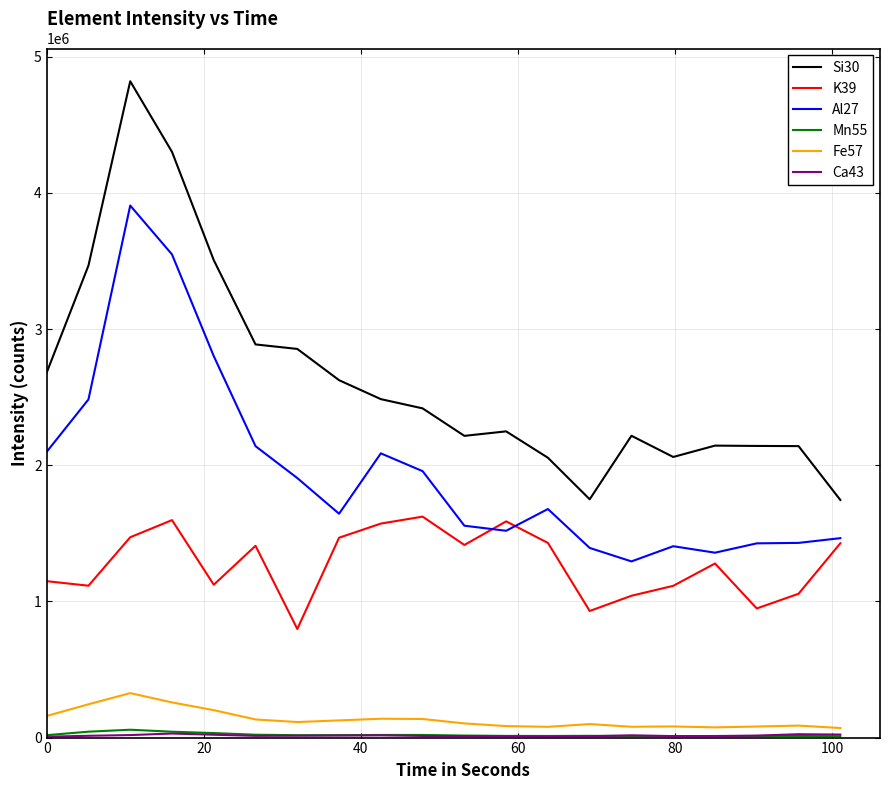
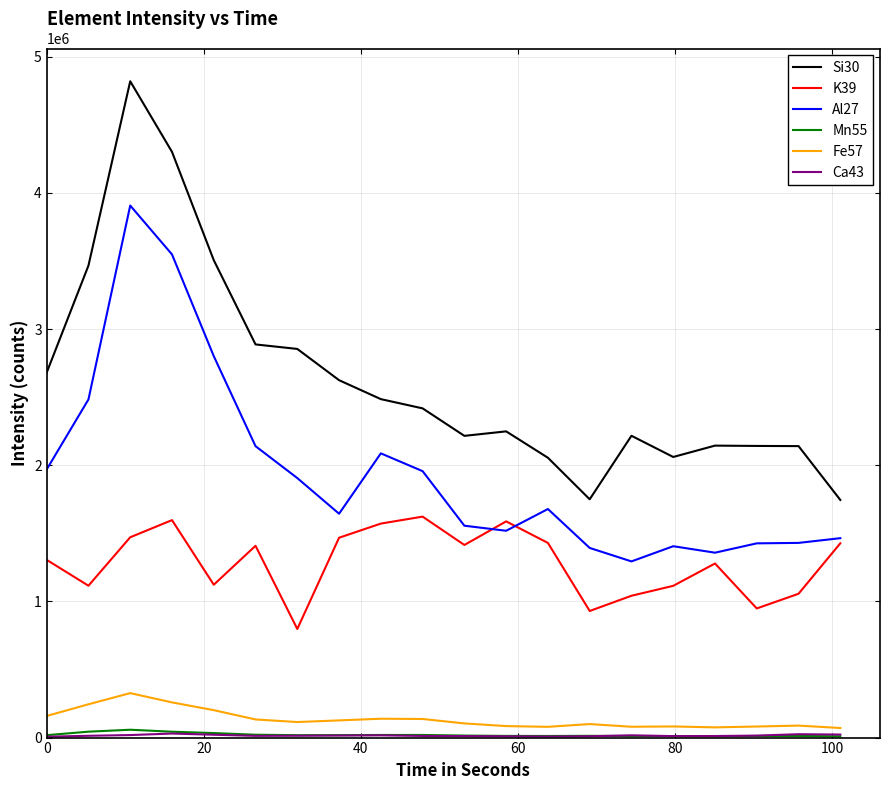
  {
    "Si30": {
      "0": 2680000
    },
    "K39": {
-     "0": 1150000
+     "0": 1310000
    },
    "Al27": {
-     "0": 2100000
+     "0": 1970000
    },
    "Fe57": {
      "0": 160000
    }
  }
